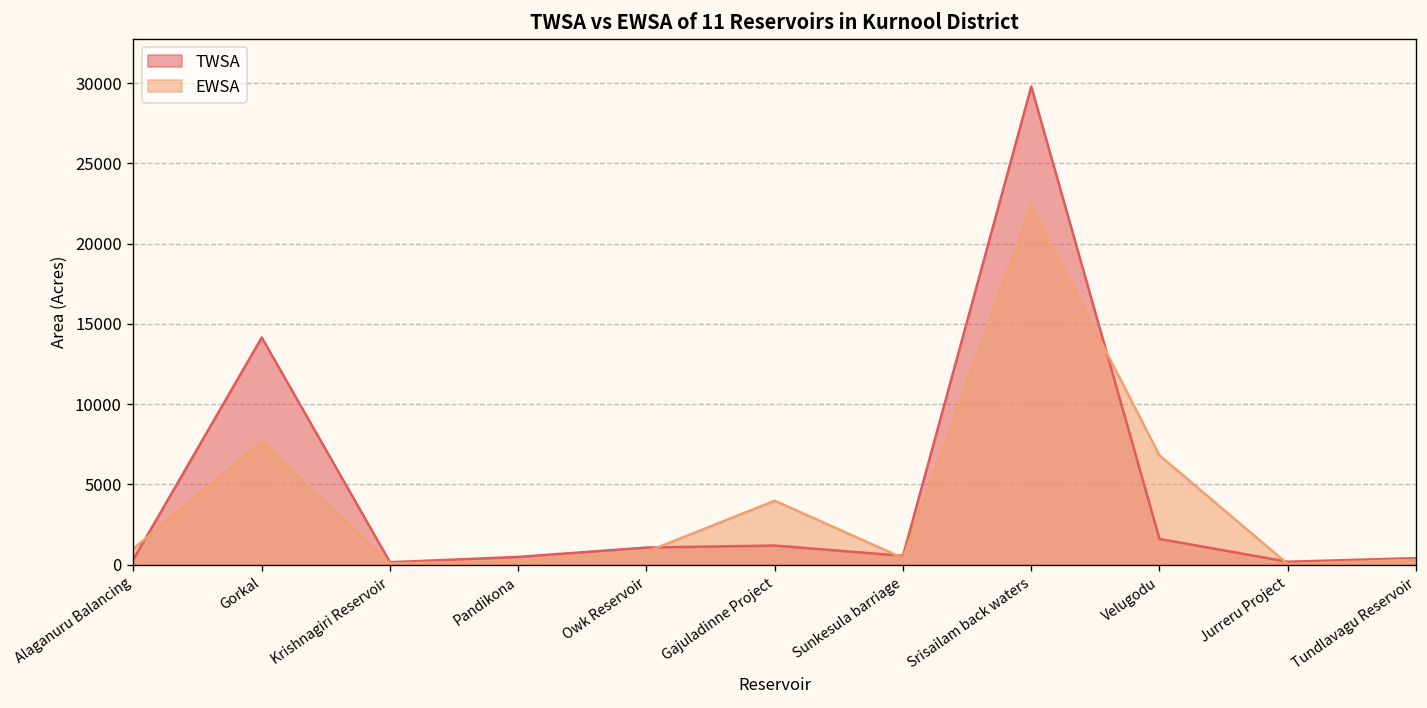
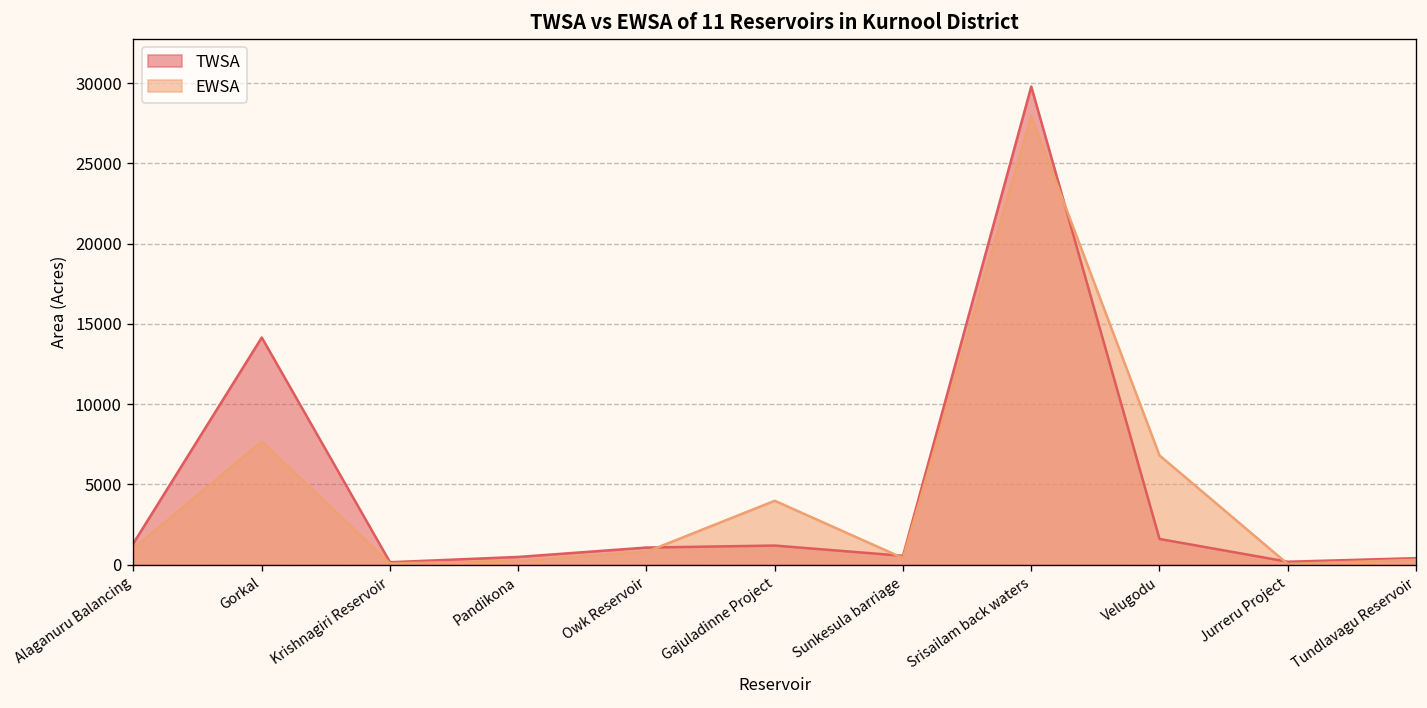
  {
    "TWSA": {
-     "Alaganuru Balancing": 300,
+     "Alaganuru Balancing": 1300,
      "Gorkal": 14200,
      "Pandikona": 500,
      "Owk Reservoir": 1100,
      "Gajuladinne Project": 1200,
      "Srisailam back waters": 29800,
      "Velugodu": 1600
    },
    "EWSA": {
      "Alaganuru Balancing": 1000,
      "Gorkal": 7700,
      "Pandikona": 200,
      "Owk Reservoir": 800,
      "Gajuladinne Project": 4000,
-     "Srisailam back waters": 22300,
+     "Srisailam back waters": 27900,
      "Velugodu": 6800
    }
  }
